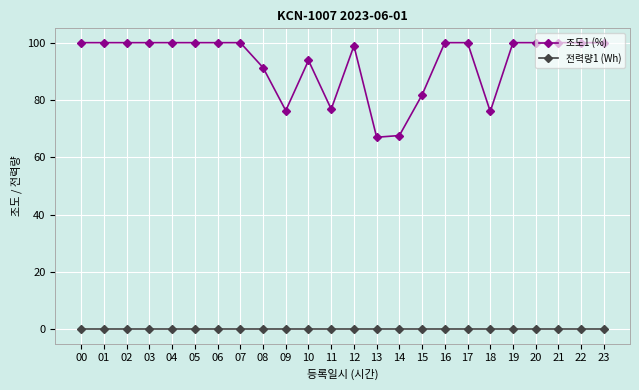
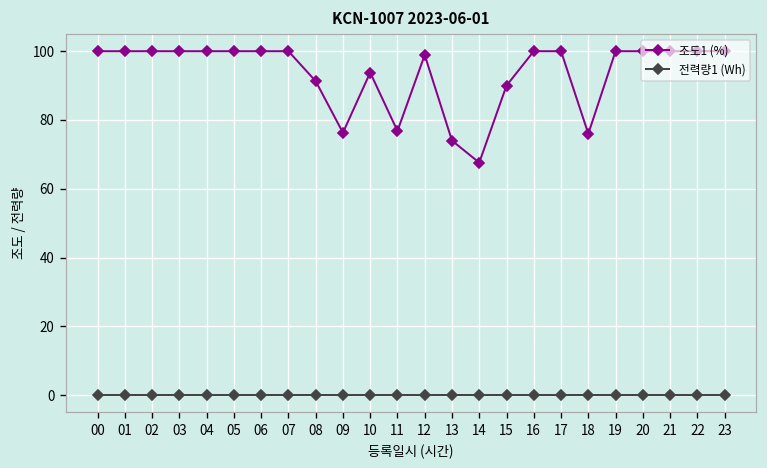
  {
    "조도1 (%)": {
      "00": 100,
      "01": 100,
      "02": 100,
      "03": 100,
      "04": 100,
      "05": 100,
      "06": 100,
      "07": 100,
      "08": 91,
      "09": 76,
      "10": 94,
      "11": 77,
      "12": 99,
-     "13": 67,
+     "13": 74,
      "14": 68,
-     "15": 82,
+     "15": 90,
      "16": 100,
      "17": 100,
      "18": 76,
      "19": 100
    },
    "전력량1 (Wh)": {
      "00": 0,
      "01": 0,
      "02": 0,
      "03": 0,
      "04": 0,
      "05": 0,
      "06": 0,
      "07": 0,
      "08": 0,
      "09": 0,
      "10": 0,
      "11": 0,
      "12": 0,
      "13": 0,
      "14": 0,
      "15": 0,
      "16": 0,
      "17": 0,
      "18": 0,
      "19": 0,
      "20": 0,
      "21": 0,
      "22": 0,
      "23": 0
    }
  }
